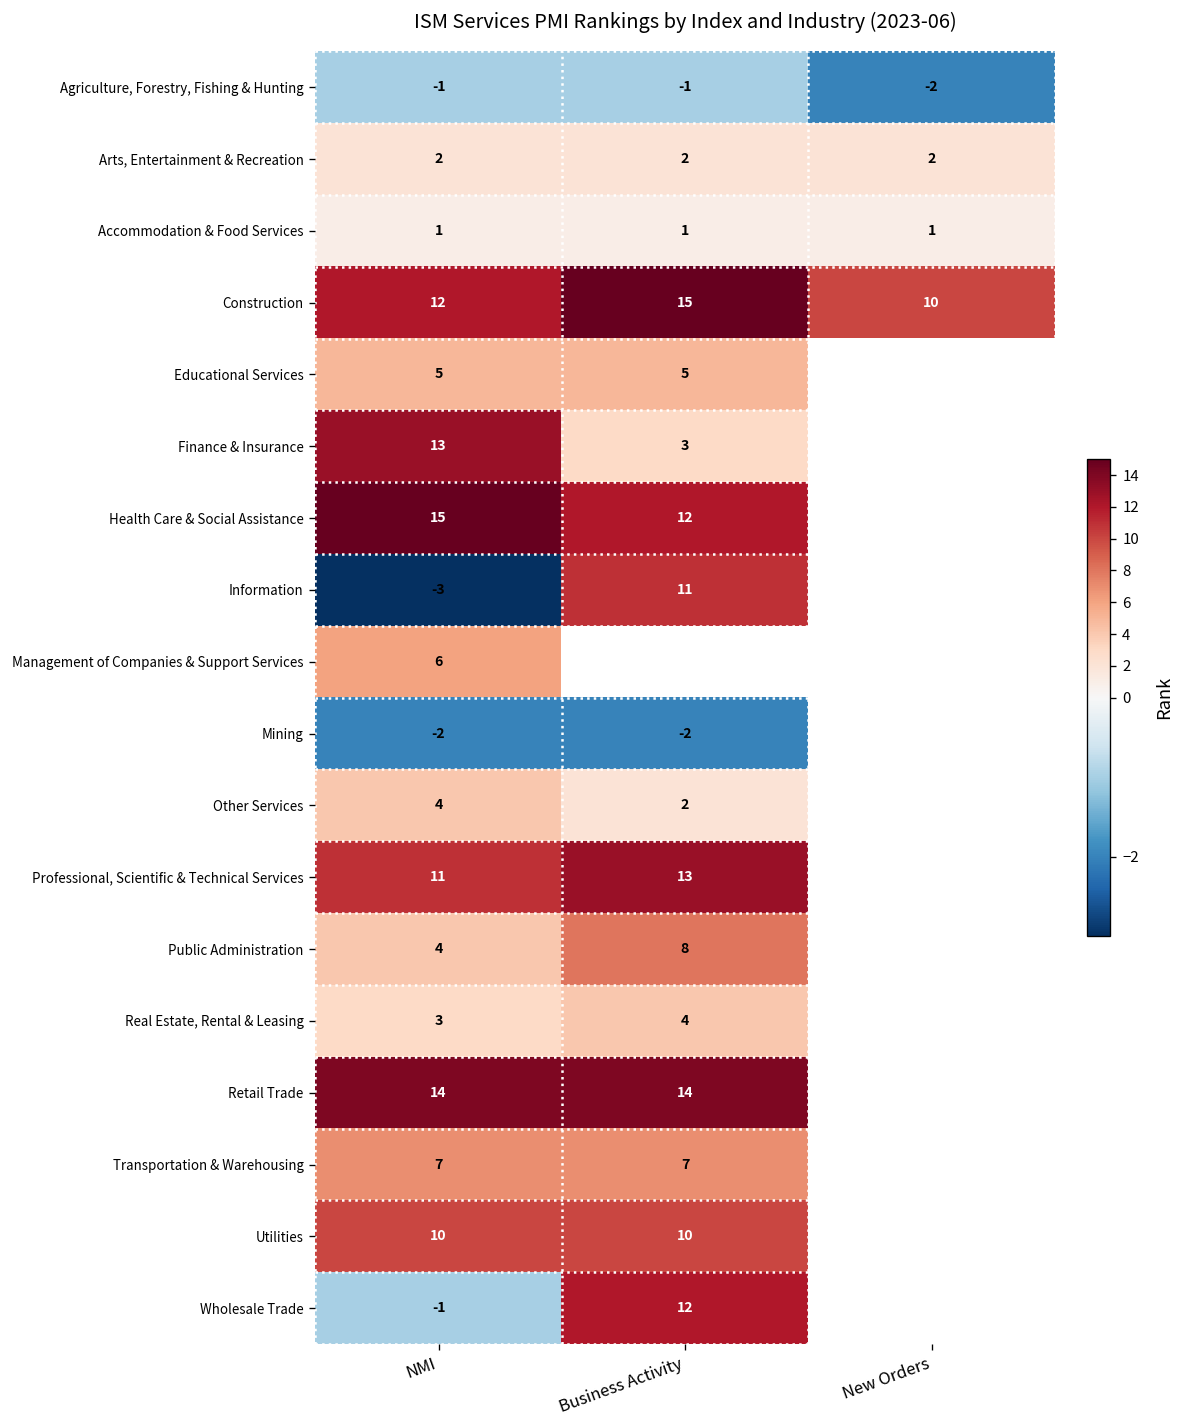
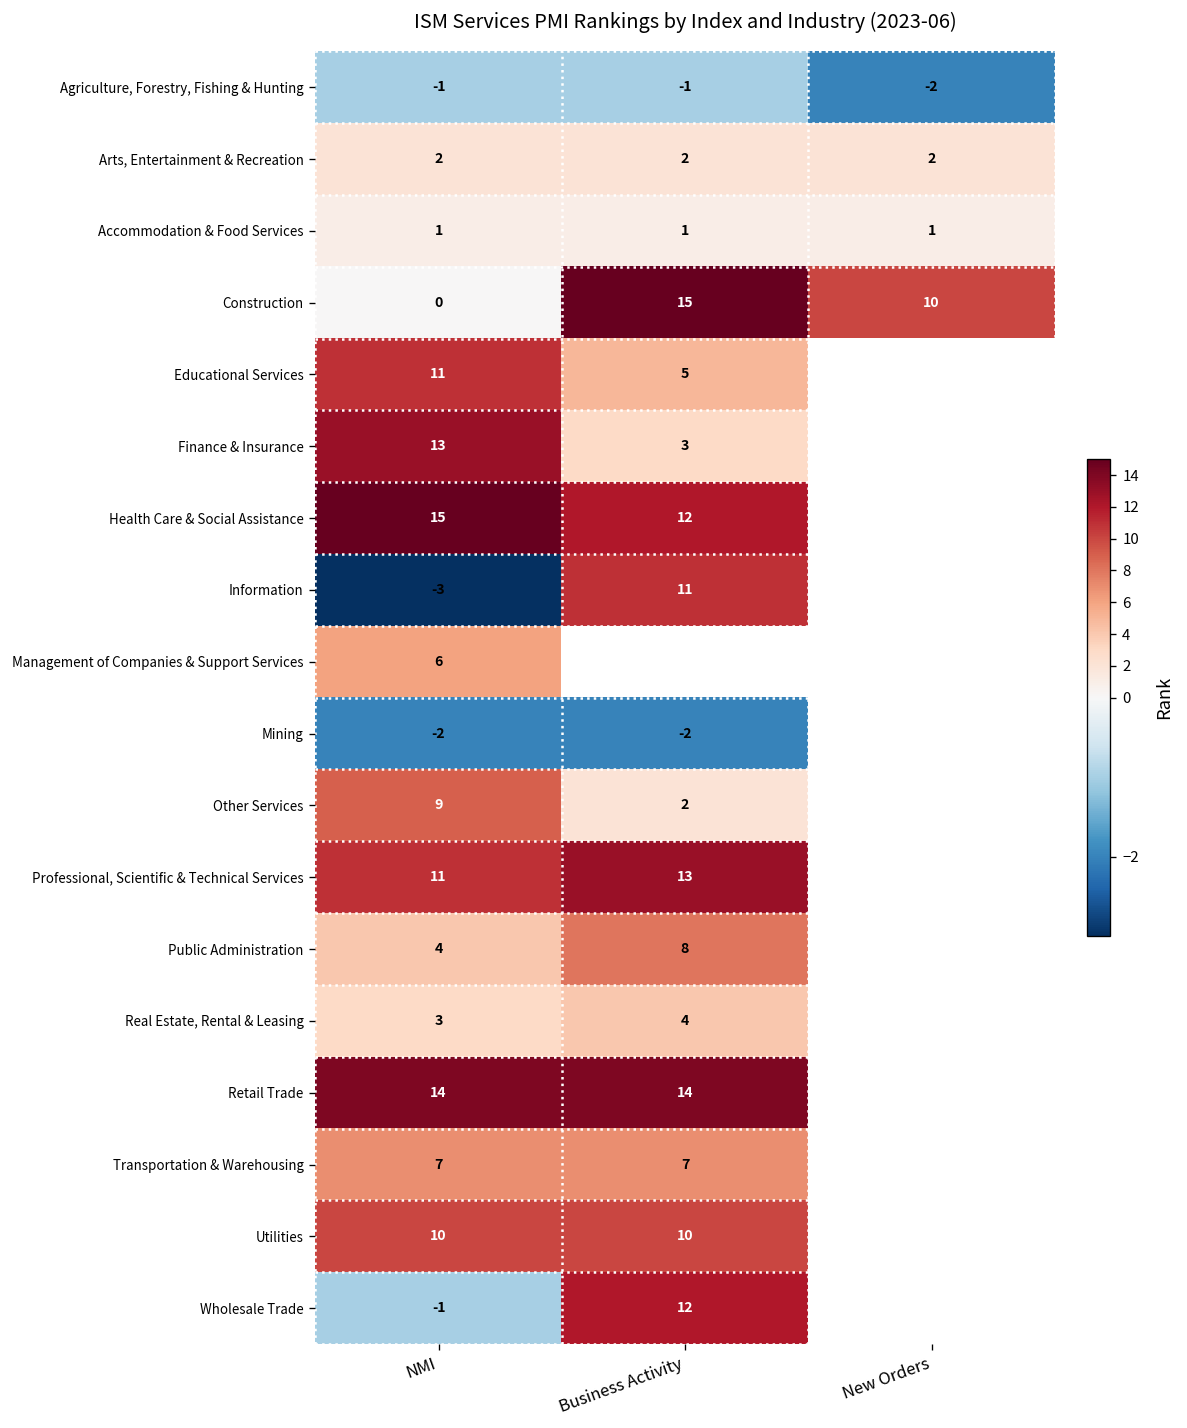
  {
    "Agriculture, Forestry, Fishing & Hunting": {
      "NMI": -1,
      "Business Activity": -1,
      "New Orders": -2
    },
    "Arts, Entertainment & Recreation": {
      "NMI": 2,
      "Business Activity": 2,
      "New Orders": 2
    },
    "Accommodation & Food Services": {
      "NMI": 1,
      "Business Activity": 1,
      "New Orders": 1
    },
    "Construction": {
-     "NMI": 12,
+     "NMI": 0,
      "Business Activity": 15,
      "New Orders": 10
    },
    "Educational Services": {
-     "NMI": 5,
+     "NMI": 11,
      "Business Activity": 5
    },
    "Finance & Insurance": {
      "NMI": 13,
      "Business Activity": 3
    },
    "Health Care & Social Assistance": {
      "NMI": 15,
      "Business Activity": 12
    },
    "Information": {
      "NMI": -3,
      "Business Activity": 11
    },
    "Management of Companies & Support Services": {
      "NMI": 6
    },
    "Mining": {
      "NMI": -2,
      "Business Activity": -2
    },
    "Other Services": {
-     "NMI": 4,
+     "NMI": 9,
      "Business Activity": 2
    },
    "Professional, Scientific & Technical Services": {
      "NMI": 11,
      "Business Activity": 13
    },
    "Public Administration": {
      "NMI": 4,
      "Business Activity": 8
    },
    "Real Estate, Rental & Leasing": {
      "NMI": 3,
      "Business Activity": 4
    },
    "Retail Trade": {
      "NMI": 14,
      "Business Activity": 14
    },
    "Transportation & Warehousing": {
      "NMI": 7,
      "Business Activity": 7
    },
    "Utilities": {
      "NMI": 10,
      "Business Activity": 10
    },
    "Wholesale Trade": {
      "NMI": -1,
      "Business Activity": 12
    }
  }
